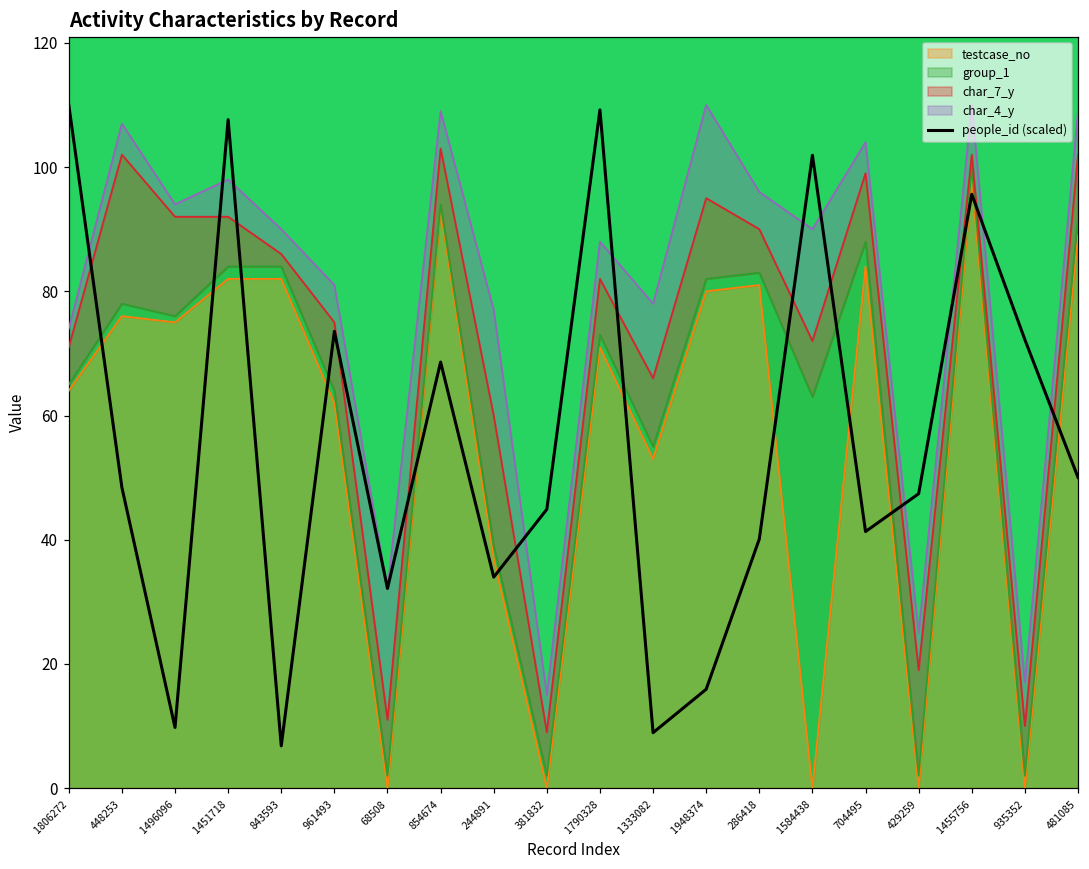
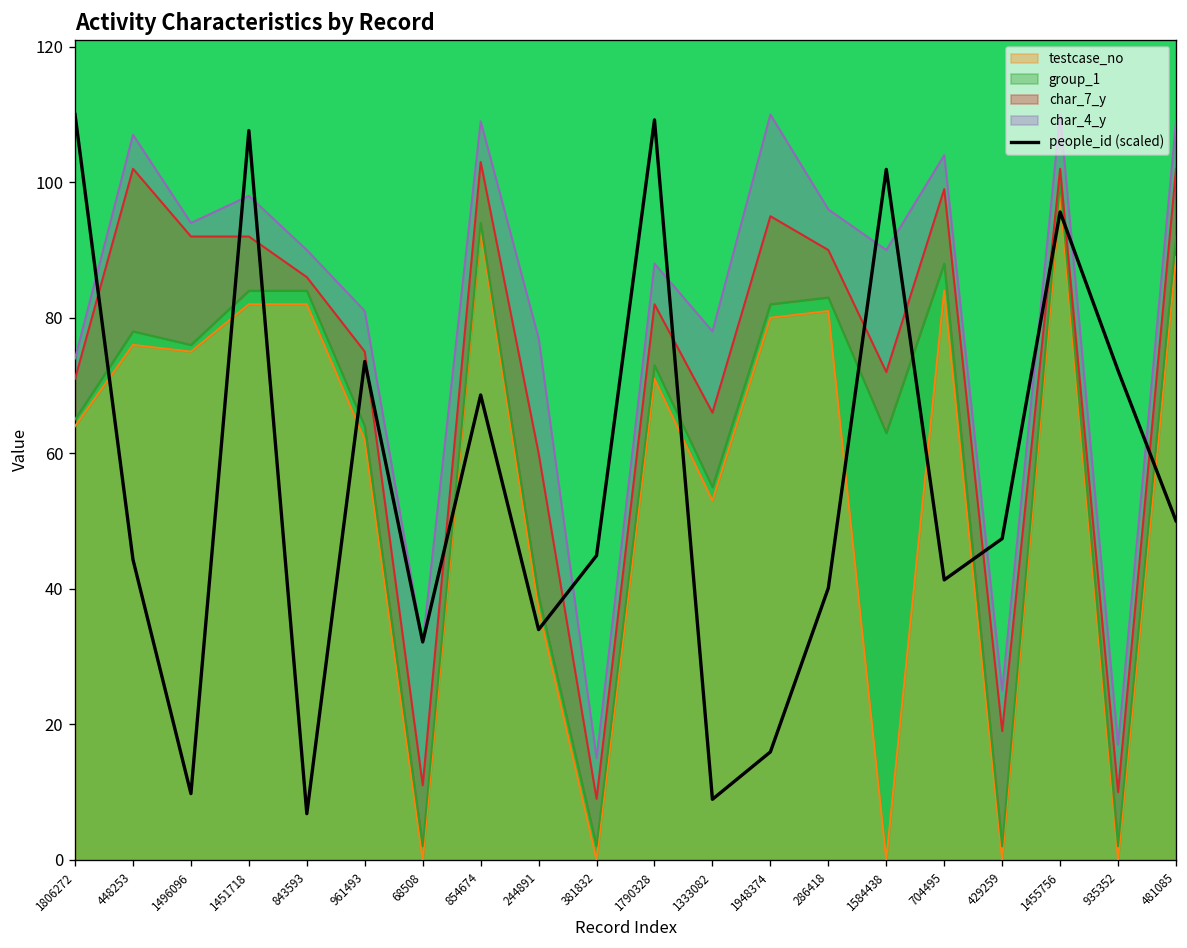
  {
    "group_1": {
      "1806272": 65,
      "448253": 78,
      "1496096": 76,
      "1451718": 84,
      "843593": 84,
      "961493": 64,
      "68508": 2,
      "854674": 94,
      "244891": 39,
      "381832": 2,
      "1790328": 73,
      "1333082": 55,
      "1948374": 82,
      "286418": 83,
      "1584438": 63,
      "704495": 88,
      "429259": 2,
      "1455756": 100,
      "935352": 2,
      "481085": 92
    },
    "char_4_y": {
      "1806272": 74,
      "448253": 107,
      "1496096": 94,
      "1451718": 98,
      "843593": 90,
      "961493": 81,
      "854674": 109,
      "244891": 77,
      "381832": 15,
      "1790328": 88,
      "1333082": 78,
      "1948374": 110,
      "286418": 96,
      "1584438": 90,
      "704495": 104,
      "429259": 25,
      "935352": 17,
      "481085": 109
    },
    "people_id (scaled)": {
      "1806272": 110,
-     "448253": 48,
+     "448253": 44,
      "1496096": 10,
      "1451718": 108,
      "843593": 7,
      "961493": 74,
      "854674": 69,
      "244891": 34,
      "381832": 45,
      "1790328": 109,
      "1333082": 9,
      "1948374": 16,
      "286418": 40,
      "1584438": 102,
      "704495": 41,
      "429259": 47,
      "1455756": 96,
      "935352": 72,
      "481085": 50
    }
  }
